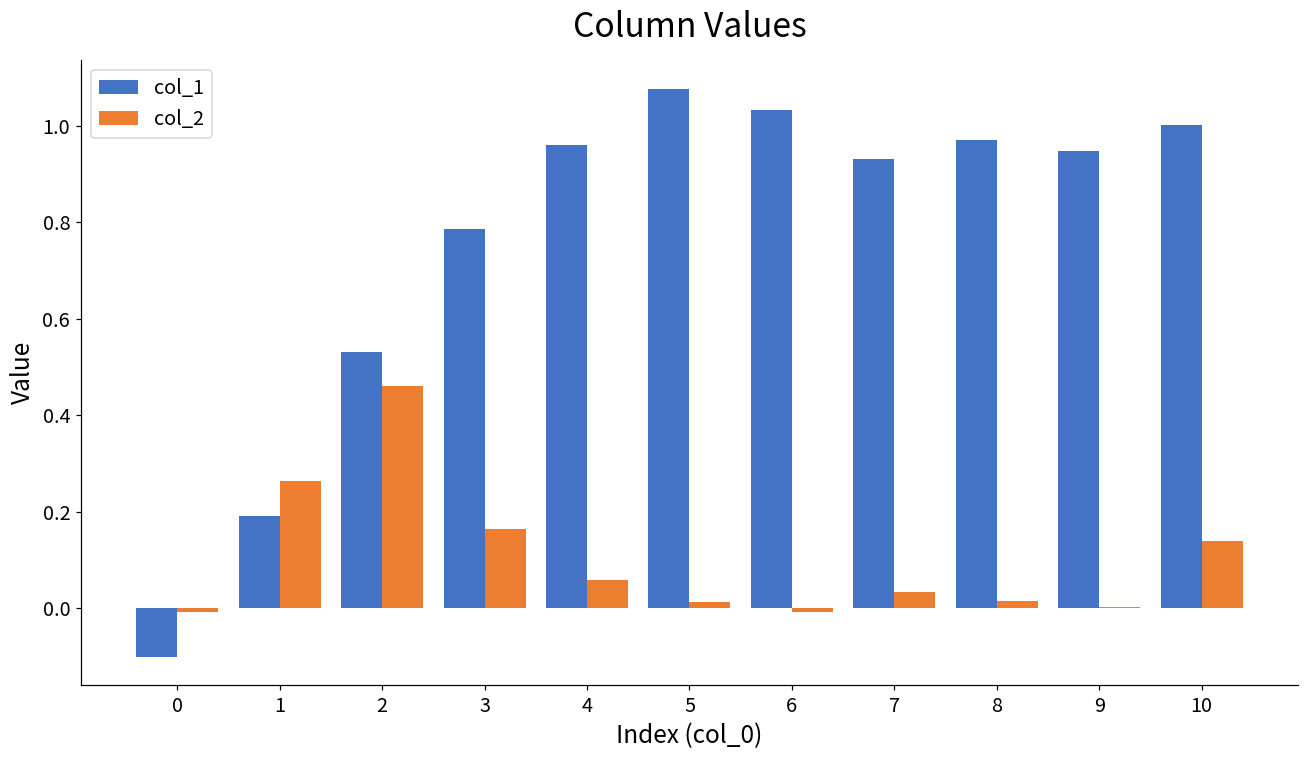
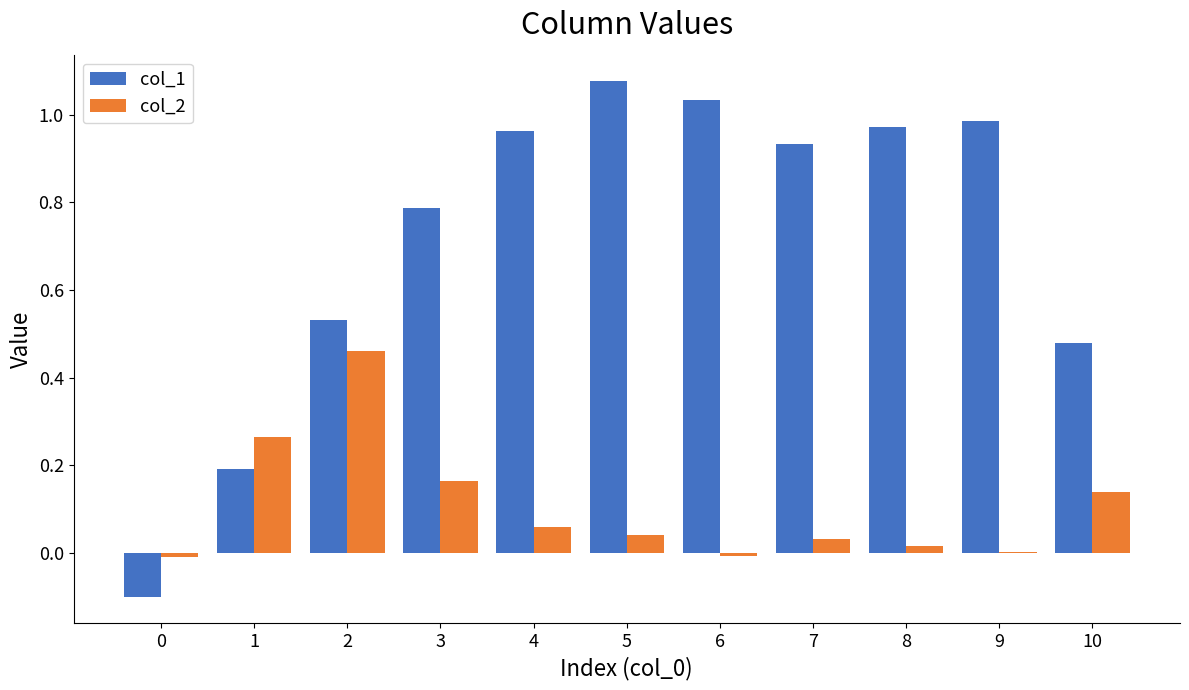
  {
    "col_1": {
      "0": -0.10,
      "1": 0.19,
      "2": 0.53,
      "3": 0.79,
      "4": 0.96,
      "5": 1.08,
      "6": 1.03,
      "7": 0.93,
      "8": 0.97,
-     "9": 0.95,
-     "10": 1.00
+     "9": 0.99,
+     "10": 0.48
    },
    "col_2": {
      "0": -0.01,
      "1": 0.26,
      "2": 0.46,
      "3": 0.16,
      "4": 0.06,
-     "5": 0.01,
+     "5": 0.04,
      "6": -0.01,
      "7": 0.03,
      "8": 0.01,
      "10": 0.14
    }
  }
